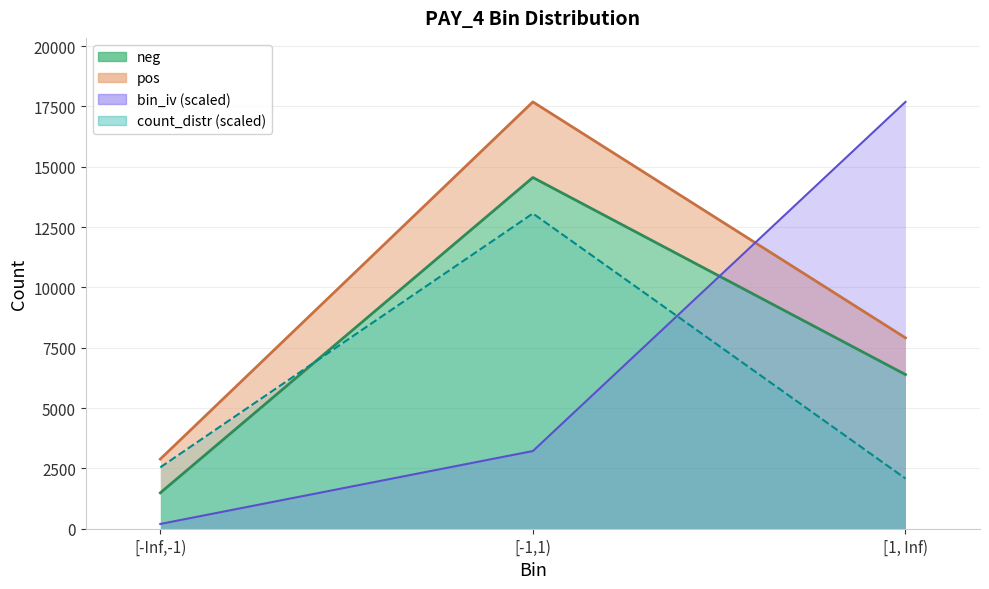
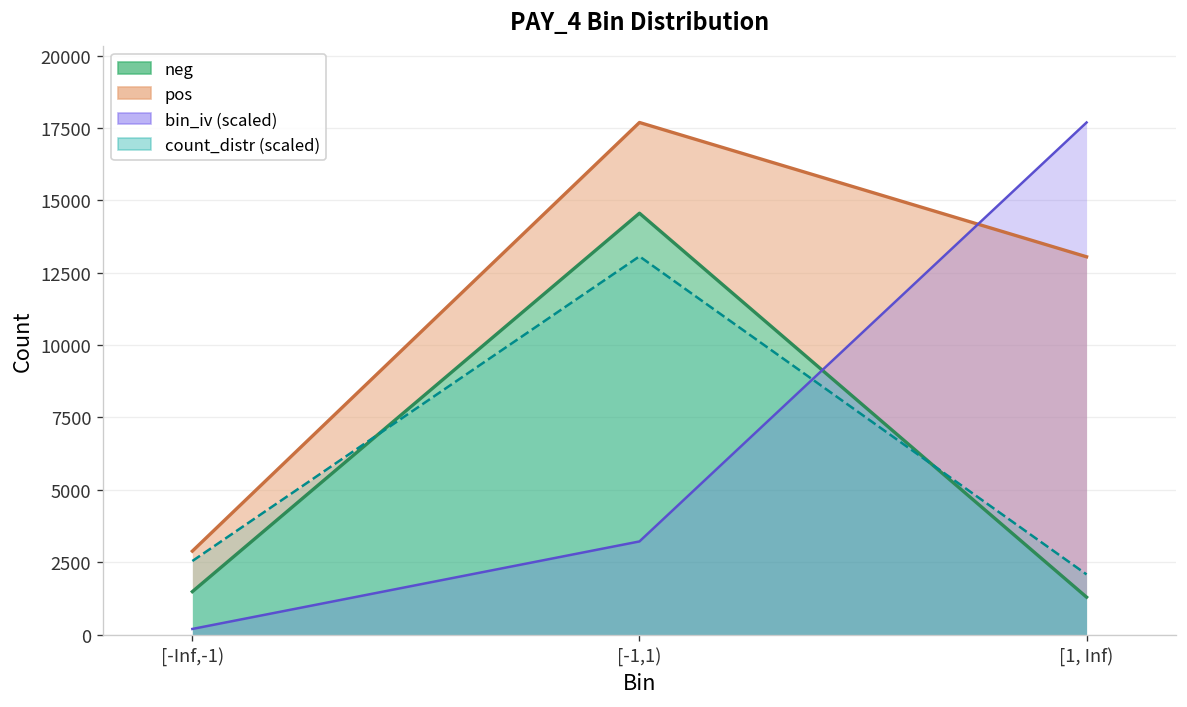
  {
    "neg": {
      "[-Inf,-1)": 1500,
      "[-1,1)": 14600,
-     "[1, Inf)": 6400
+     "[1, Inf)": 1300
    },
    "pos": {
      "[-Inf,-1)": 1400,
      "[-1,1)": 3100,
-     "[1, Inf)": 1500
+     "[1, Inf)": 11800
    }
  }
